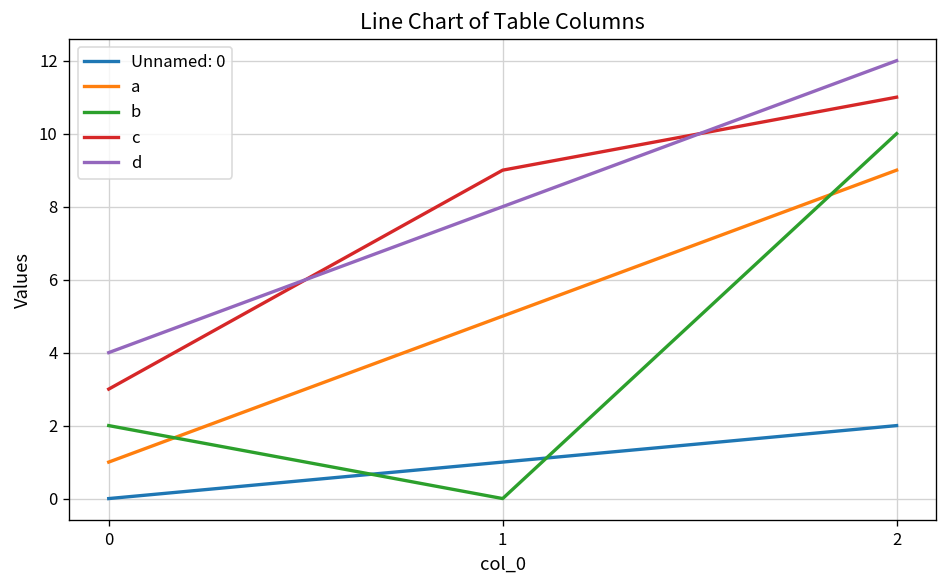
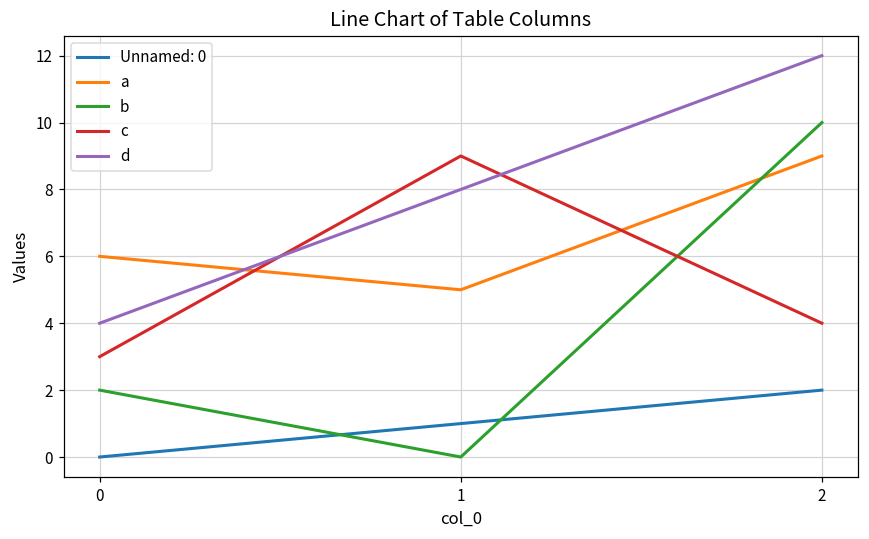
  {
    "Unnamed: 0": {
      "0": 0,
      "1": 1,
      "2": 2
    },
    "a": {
-     "0": 1,
+     "0": 6,
      "1": 5,
      "2": 9
    },
    "b": {
      "0": 2,
      "1": 0,
      "2": 10
    },
    "c": {
      "0": 3,
      "1": 9,
-     "2": 11
+     "2": 4
    },
    "d": {
      "0": 4,
      "1": 8,
      "2": 12
    }
  }
